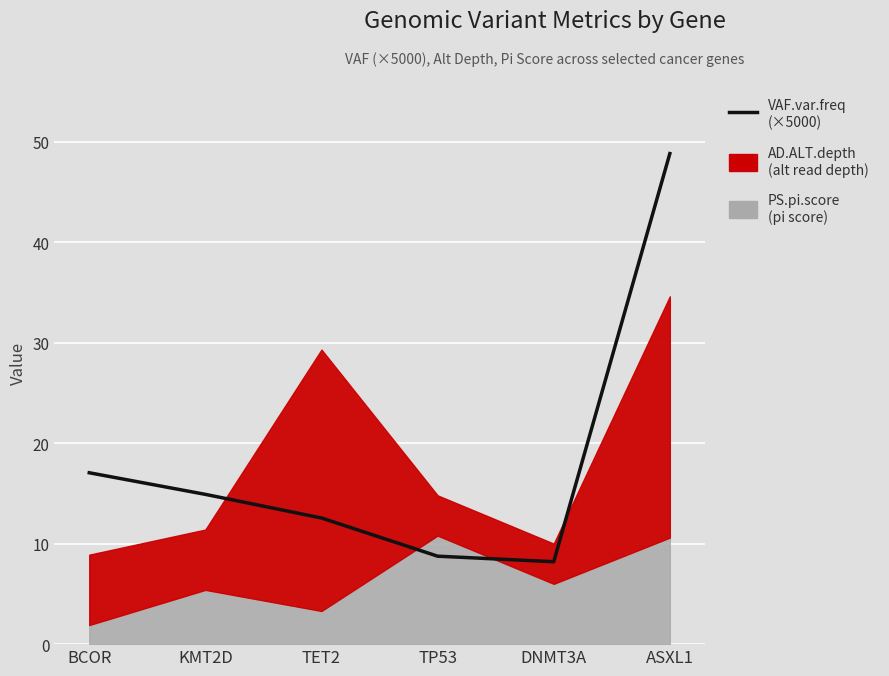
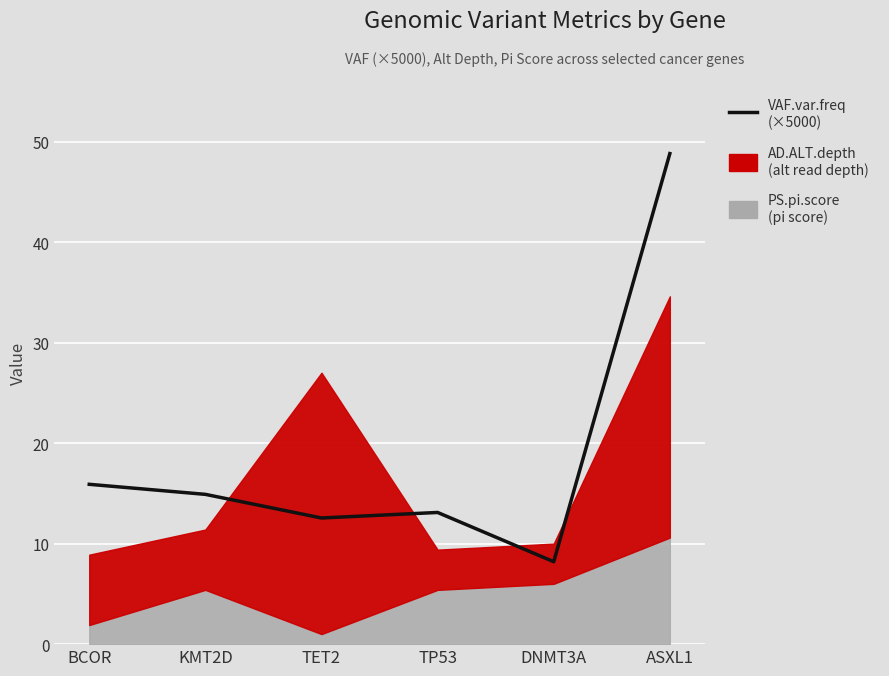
  {
    "VAF.var.freq (×5000)": {
-     "BCOR": 17.1,
+     "BCOR": 15.9,
      "KMT2D": 14.9,
      "TET2": 12.6,
-     "TP53": 8.8,
+     "TP53": 13.1,
      "DNMT3A": 8.2,
      "ASXL1": 48.8
    },
    "PS.pi.score (pi score)": {
      "BCOR": 1.9,
      "KMT2D": 5.4,
-     "TET2": 3.3,
-     "TP53": 10.8,
+     "TET2": 1.0,
+     "TP53": 5.4,
      "DNMT3A": 6.0,
      "ASXL1": 10.6
    },
    "AD.ALT.depth (alt read depth)": {
      "BCOR": 7.0,
      "KMT2D": 6.0,
      "TET2": 26.0,
      "TP53": 4.0,
      "DNMT3A": 4.0,
      "ASXL1": 24.0
    }
  }
